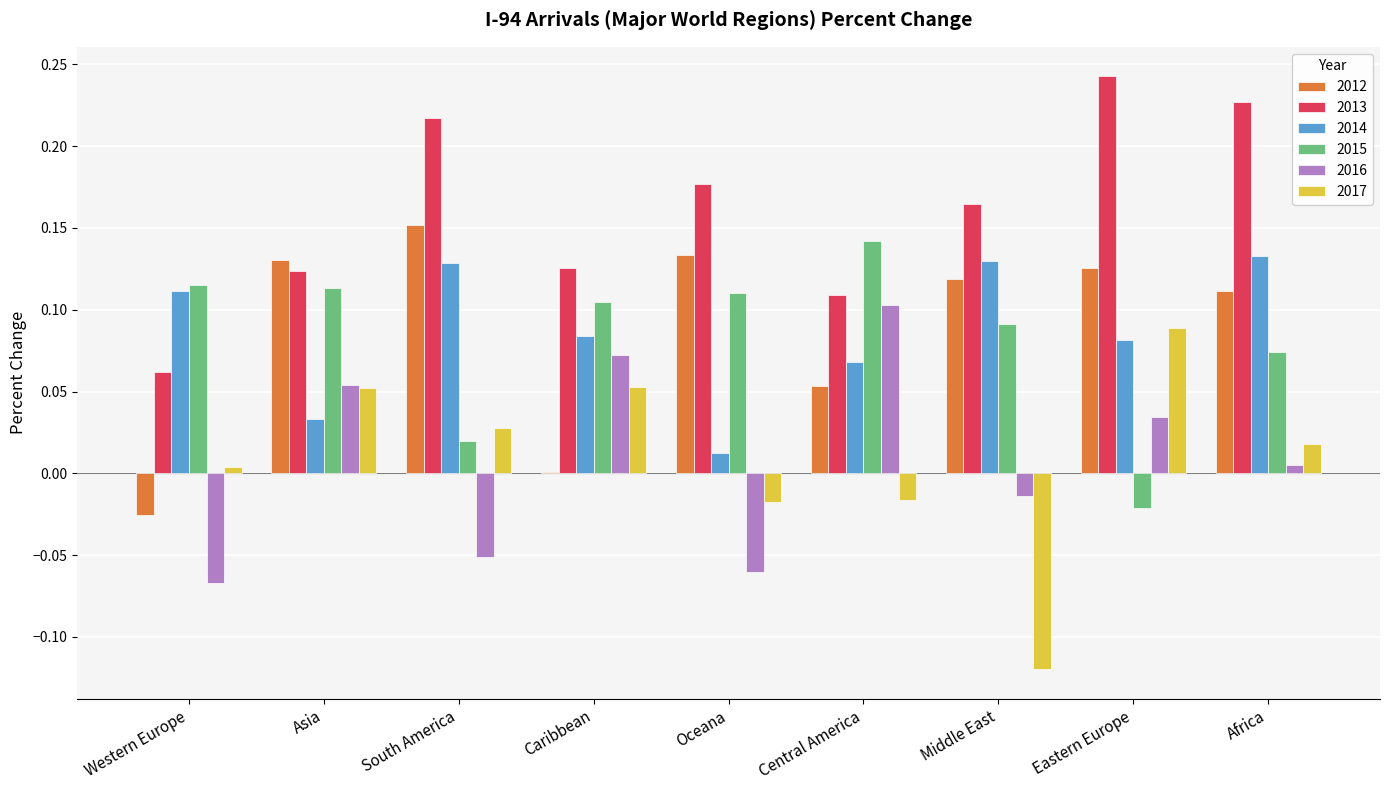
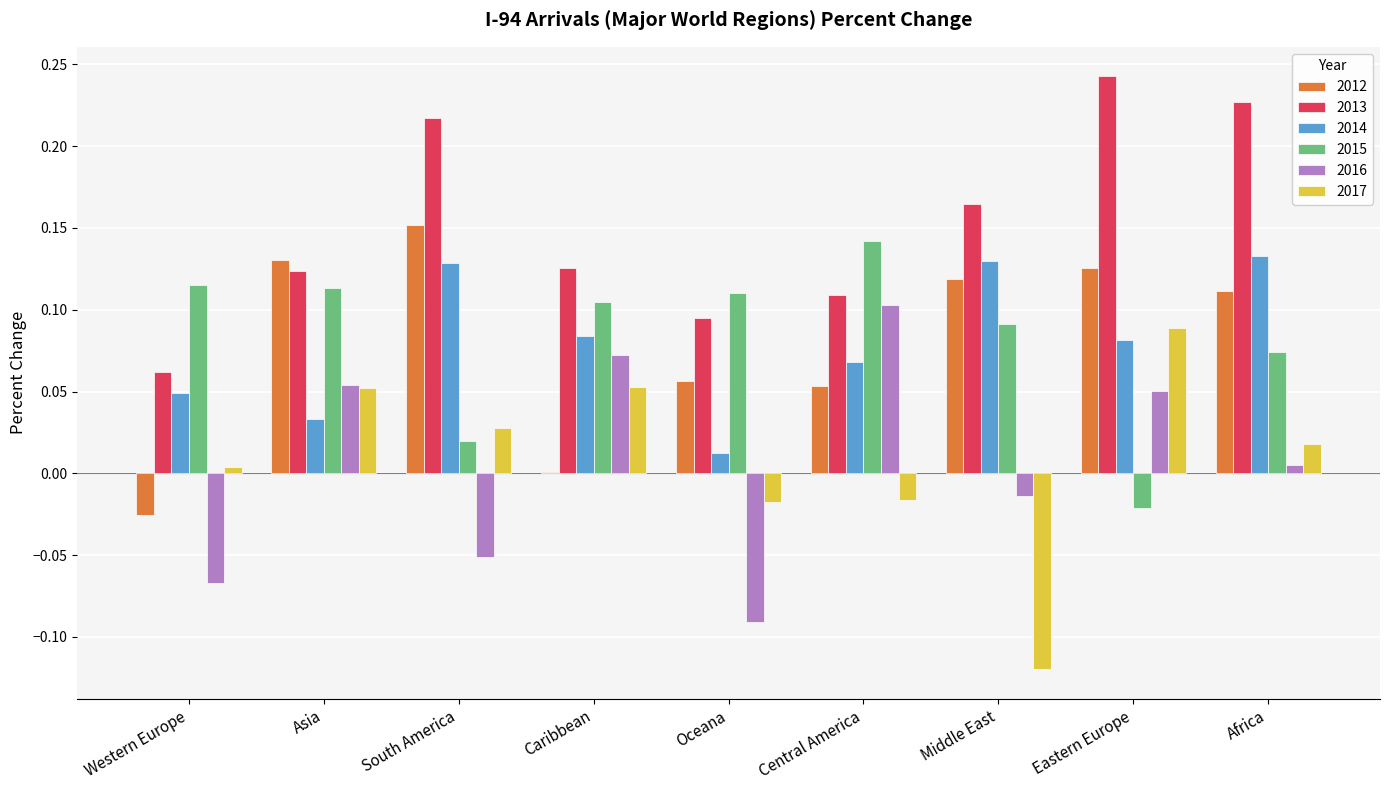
  {
    "2012": {
      "Western Europe": -0.026,
      "Asia": 0.131,
      "South America": 0.152,
-     "Oceana": 0.134,
+     "Oceana": 0.057,
      "Central America": 0.053,
      "Middle East": 0.119,
      "Eastern Europe": 0.126,
      "Africa": 0.111
    },
    "2013": {
      "Western Europe": 0.062,
      "Asia": 0.124,
      "South America": 0.217,
      "Caribbean": 0.126,
-     "Oceana": 0.177,
+     "Oceana": 0.095,
      "Central America": 0.109,
      "Middle East": 0.165,
      "Eastern Europe": 0.243,
      "Africa": 0.227
    },
    "2014": {
-     "Western Europe": 0.112,
+     "Western Europe": 0.049,
      "Asia": 0.033,
      "South America": 0.129,
      "Caribbean": 0.084,
      "Oceana": 0.013,
      "Central America": 0.068,
      "Middle East": 0.130,
      "Eastern Europe": 0.082,
      "Africa": 0.133
    },
    "2015": {
      "Western Europe": 0.115,
      "Asia": 0.113,
      "South America": 0.020,
      "Caribbean": 0.105,
      "Oceana": 0.110,
      "Central America": 0.142,
      "Middle East": 0.091,
      "Eastern Europe": -0.021,
      "Africa": 0.074
    },
    "2016": {
      "Western Europe": -0.067,
      "Asia": 0.054,
      "South America": -0.051,
      "Caribbean": 0.073,
-     "Oceana": -0.060,
+     "Oceana": -0.091,
      "Central America": 0.103,
      "Middle East": -0.014,
-     "Eastern Europe": 0.035,
+     "Eastern Europe": 0.050,
      "Africa": 0.005
    },
    "2017": {
      "Western Europe": 0.004,
      "Asia": 0.052,
      "South America": 0.028,
      "Caribbean": 0.053,
      "Oceana": -0.018,
      "Central America": -0.016,
      "Middle East": -0.120,
      "Eastern Europe": 0.089,
      "Africa": 0.018
    }
  }
